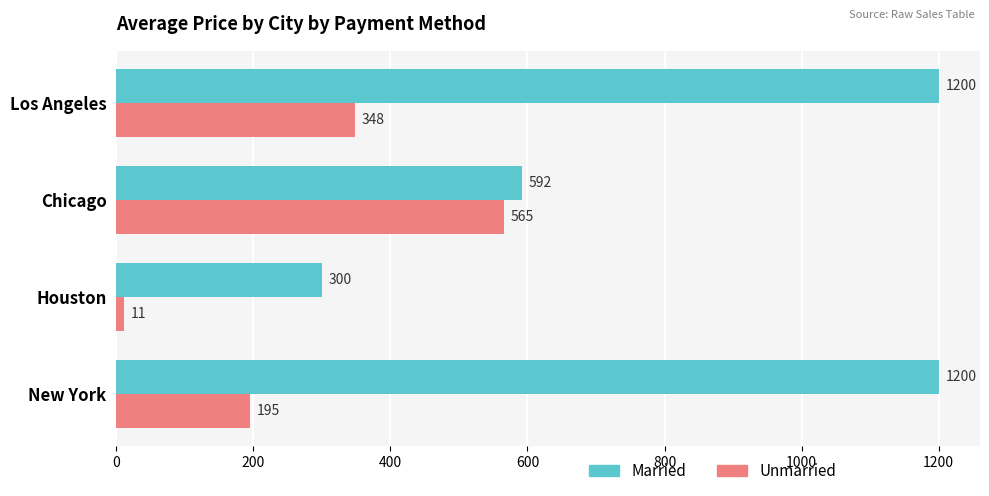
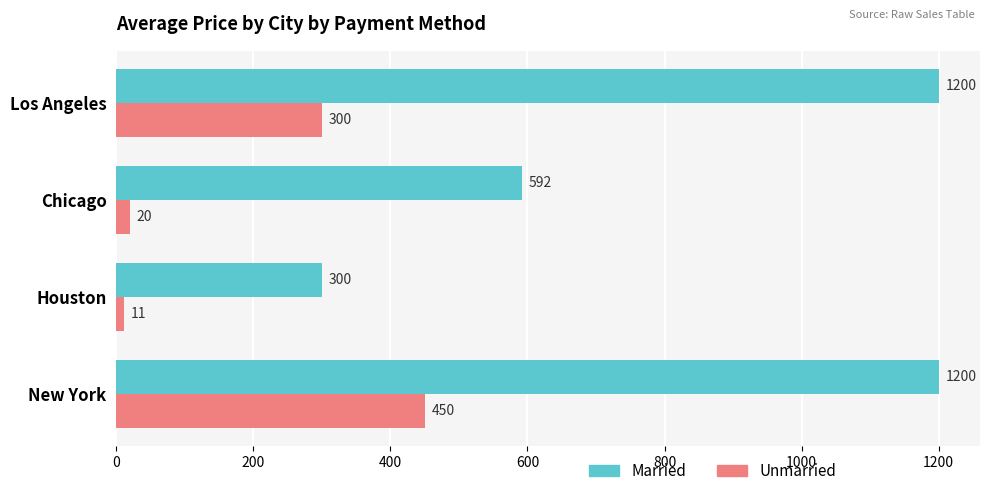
  {
    "Married": {
      "Los Angeles": 1200,
      "Chicago": 592,
      "Houston": 300,
      "New York": 1200
    },
    "Unmarried": {
-     "Los Angeles": 348,
-     "Chicago": 565,
+     "Los Angeles": 300,
+     "Chicago": 20,
      "Houston": 11,
-     "New York": 195
+     "New York": 450
    }
  }
